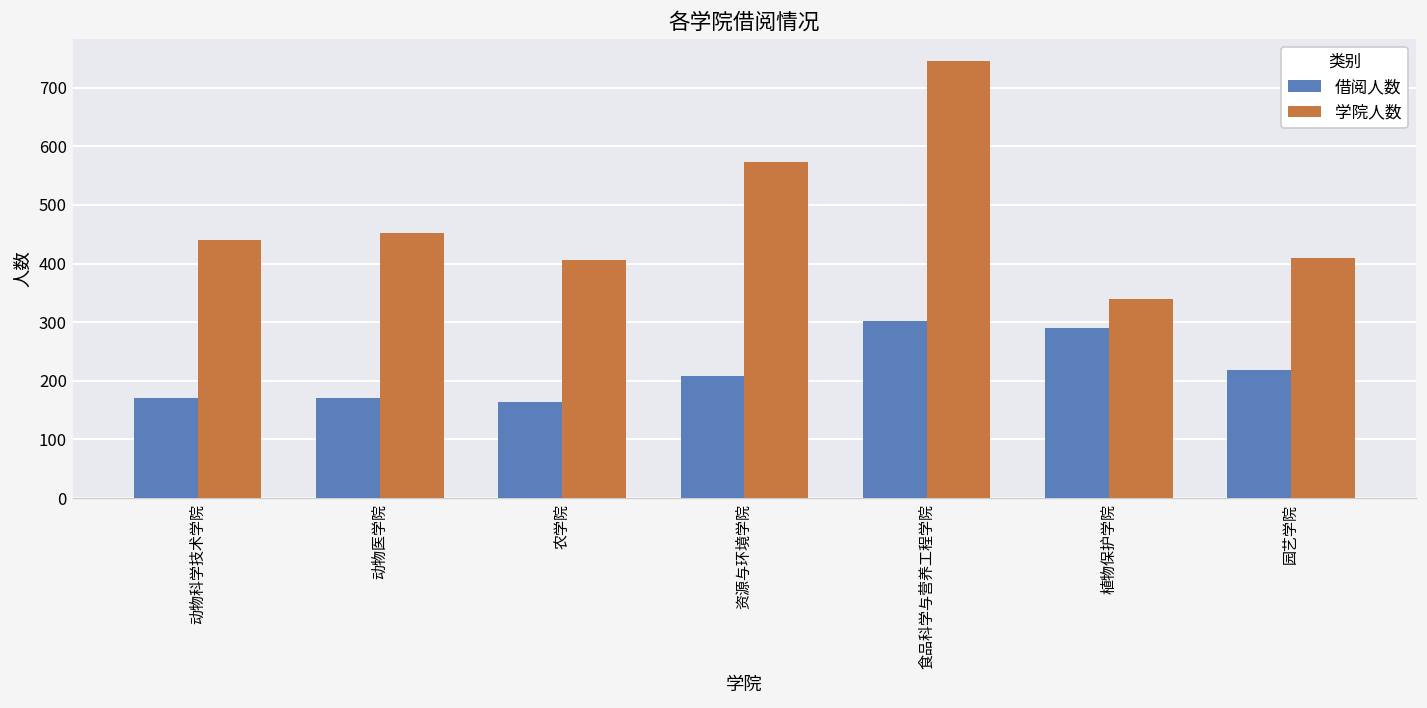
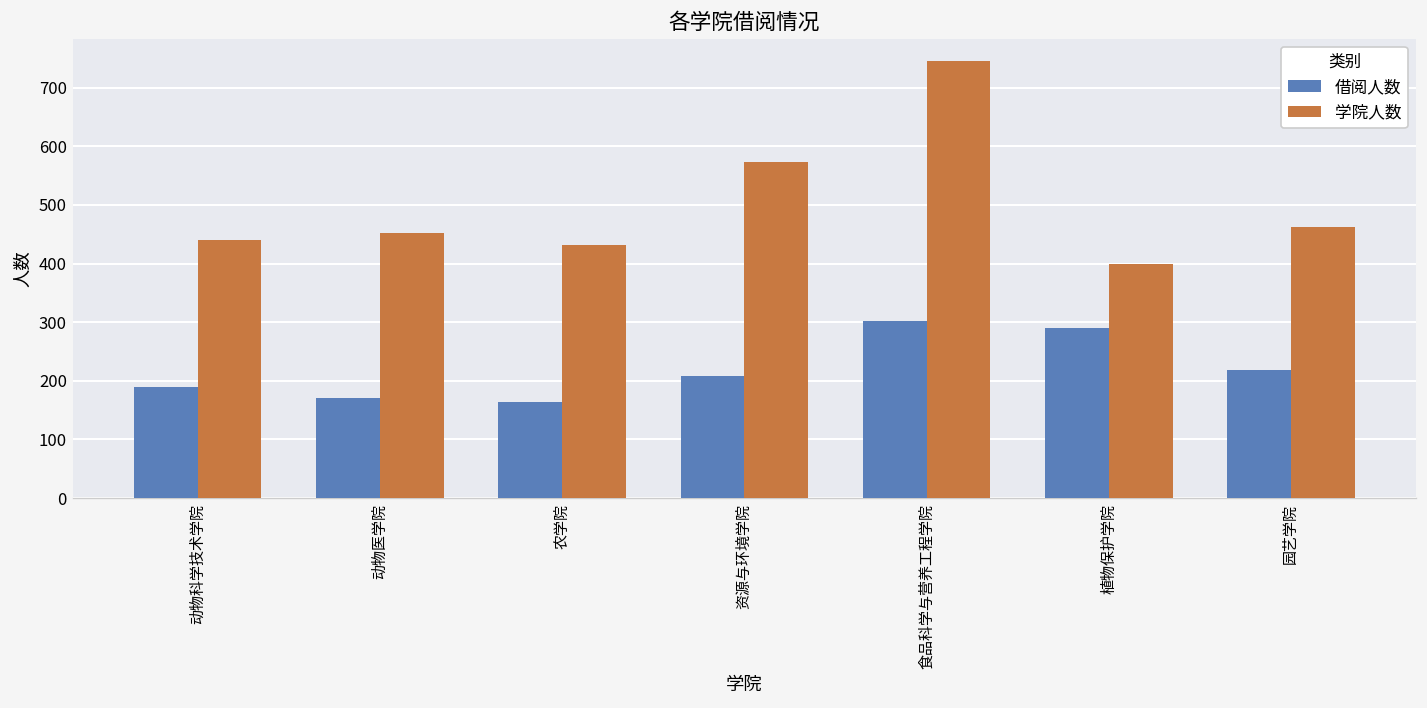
  {
    "借阅人数": {
-     "动物科学技术学院": 170,
+     "动物科学技术学院": 190,
      "动物医学院": 170,
      "农学院": 160,
      "资源与环境学院": 210,
      "食品科学与营养工程学院": 300,
      "植物保护学院": 290,
      "园艺学院": 220
    },
    "学院人数": {
      "动物科学技术学院": 440,
      "动物医学院": 450,
-     "农学院": 410,
+     "农学院": 430,
      "资源与环境学院": 570,
      "食品科学与营养工程学院": 750,
-     "植物保护学院": 340,
-     "园艺学院": 410
+     "植物保护学院": 400,
+     "园艺学院": 460
    }
  }
